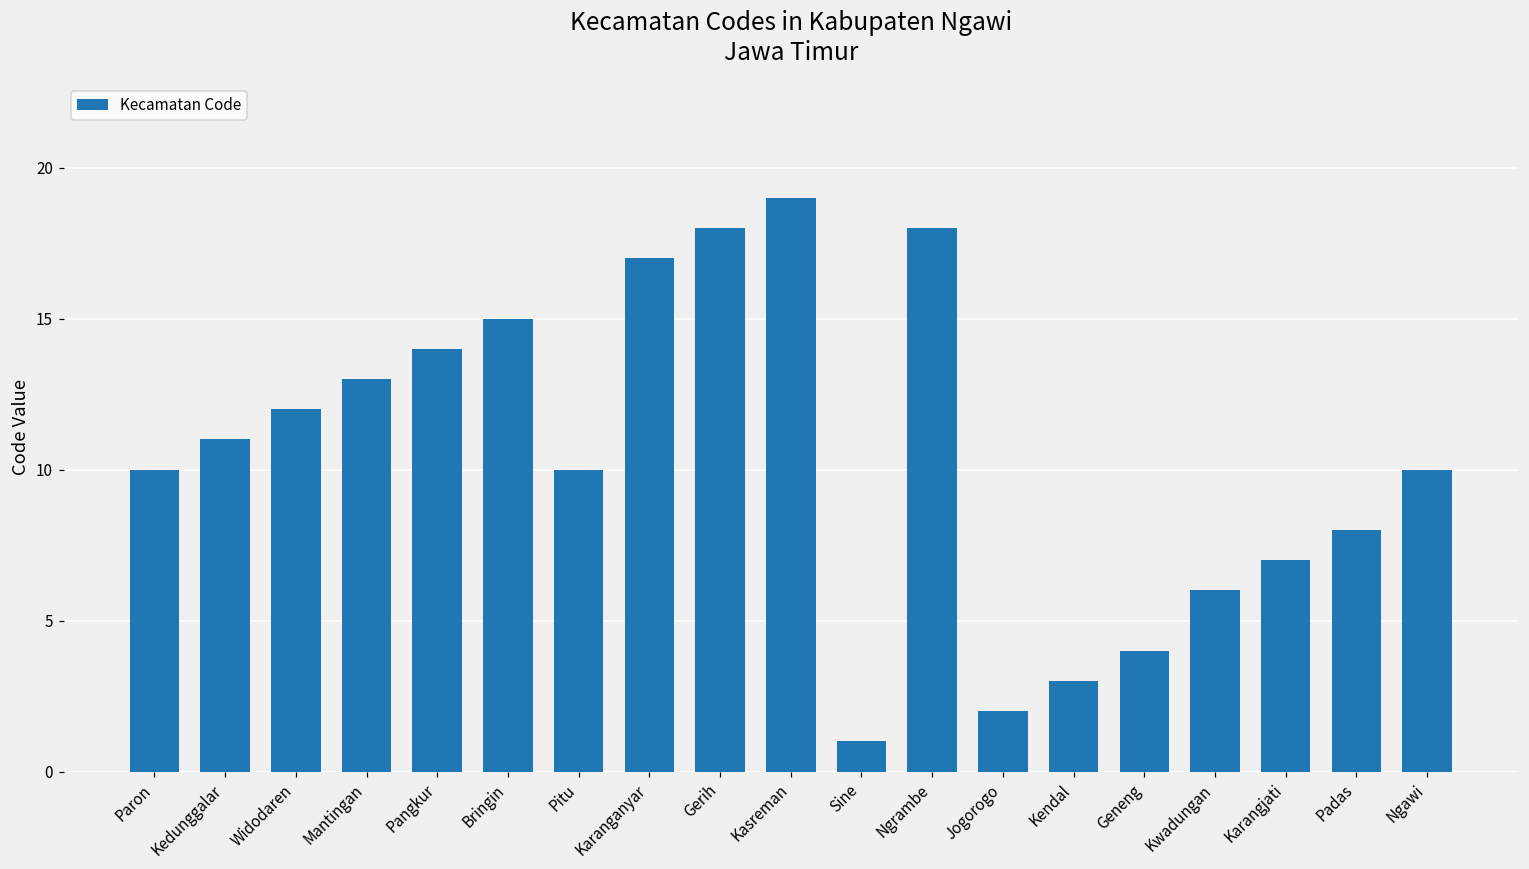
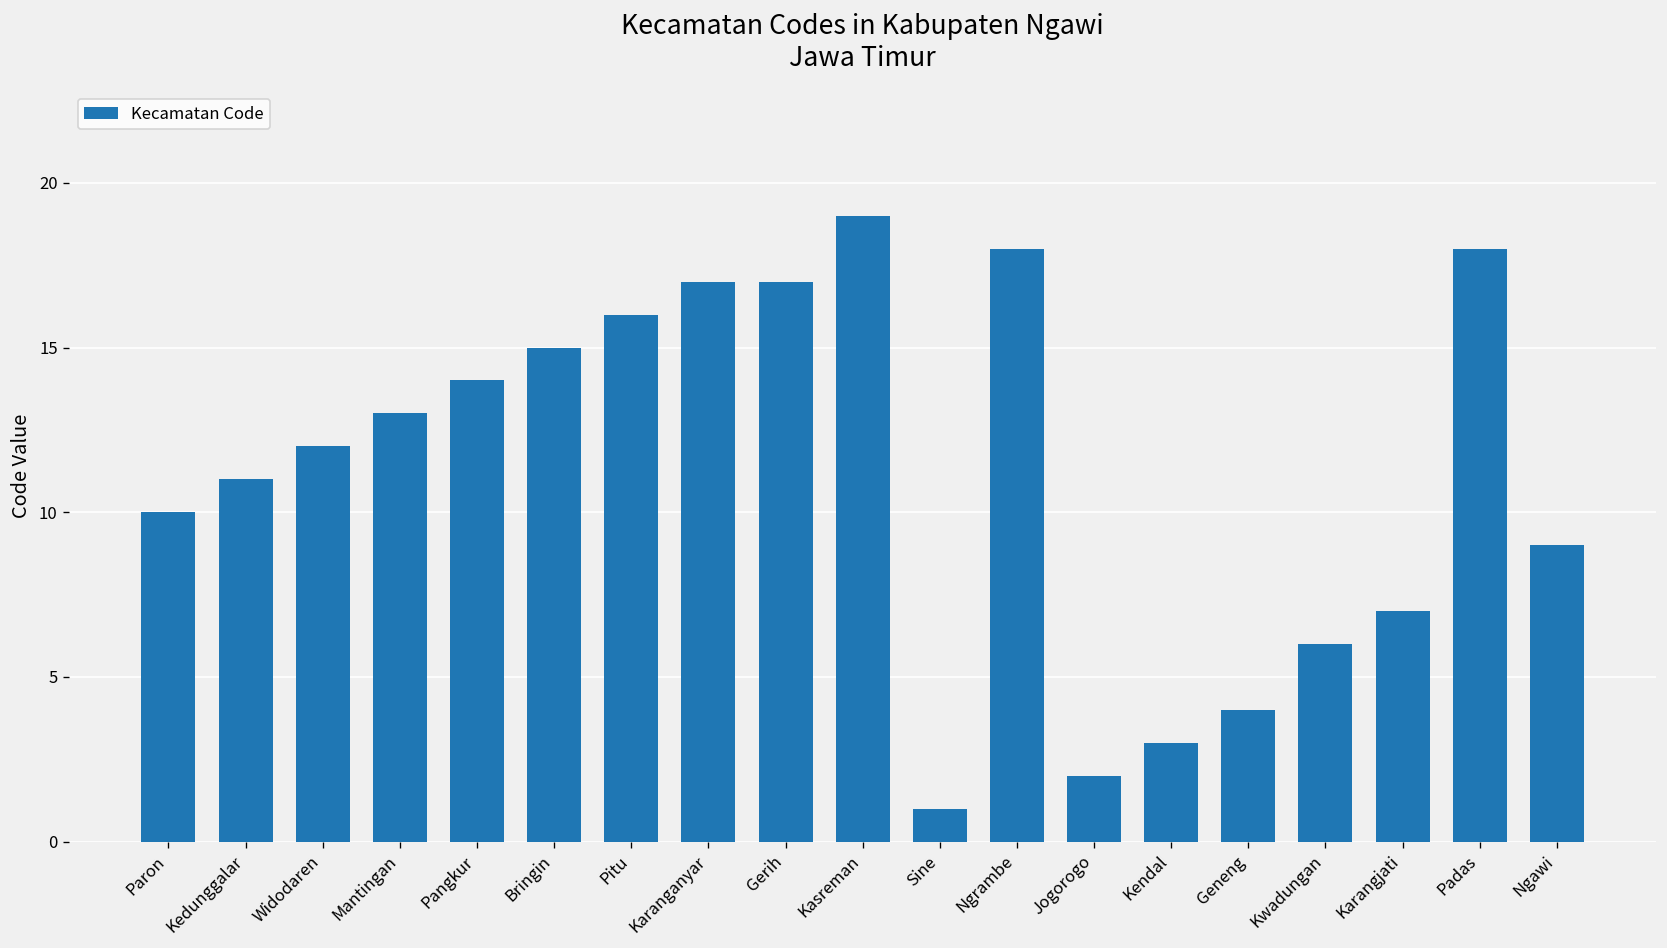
  {
    "Paron": 10,
    "Kedunggalar": 11,
    "Widodaren": 12,
    "Mantingan": 13,
    "Pangkur": 14,
    "Bringin": 15,
-   "Pitu": 10,
+   "Pitu": 16,
    "Karanganyar": 17,
-   "Gerih": 18,
+   "Gerih": 17,
    "Kasreman": 19,
    "Sine": 1,
    "Ngrambe": 18,
    "Jogorogo": 2,
    "Kendal": 3,
    "Geneng": 4,
    "Kwadungan": 6,
    "Karangjati": 7,
-   "Padas": 8,
-   "Ngawi": 10
+   "Padas": 18,
+   "Ngawi": 9
  }
